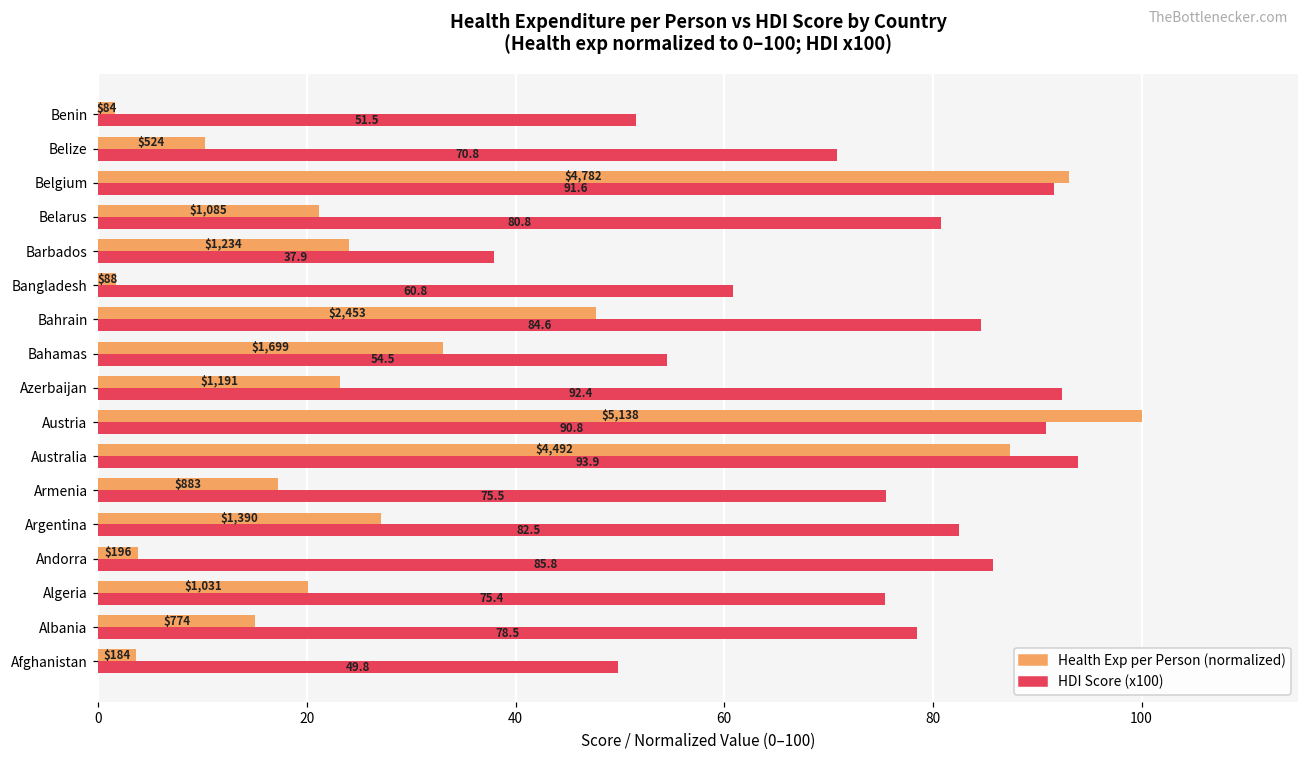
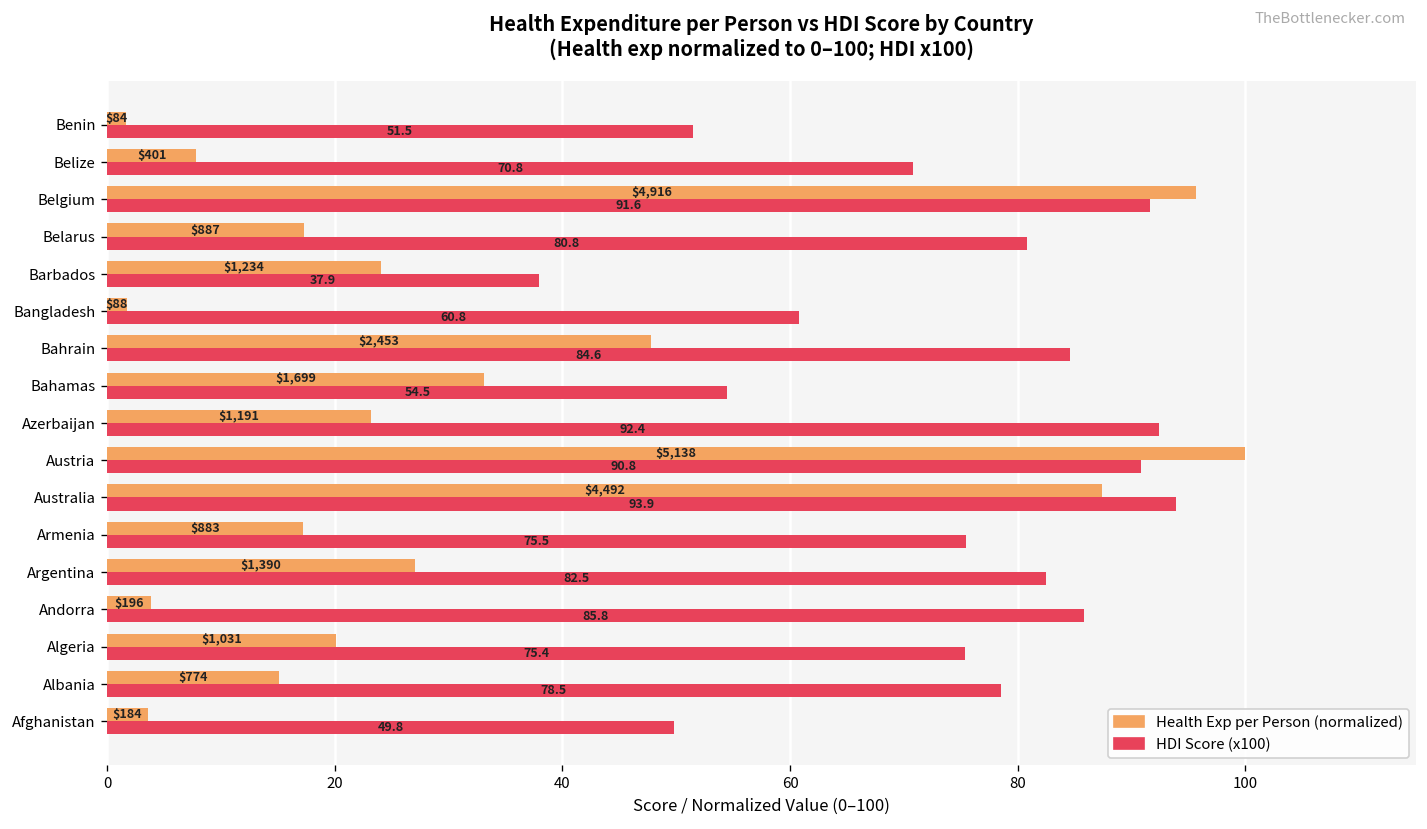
  {
    "Health Exp per Person (normalized)": {
-     "Belize": "$524",
-     "Belgium": "$4,782",
-     "Belarus": "$1,085"
+     "Belize": "$401",
+     "Belgium": "$4,916",
+     "Belarus": "$887"
    },
    "HDI Score (x100)": {
      "Benin": "51.5",
      "Belize": "70.8",
      "Belgium": "91.6",
      "Belarus": "80.8",
      "Barbados": "37.9",
      "Bangladesh": "60.8",
      "Bahrain": "84.6",
      "Bahamas": "54.5",
      "Azerbaijan": "92.4",
      "Austria": "90.8",
      "Australia": "93.9",
      "Armenia": "75.5",
      "Argentina": "82.5",
      "Andorra": "85.8",
      "Algeria": "75.4",
      "Albania": "78.5",
      "Afghanistan": "49.8"
    }
  }
